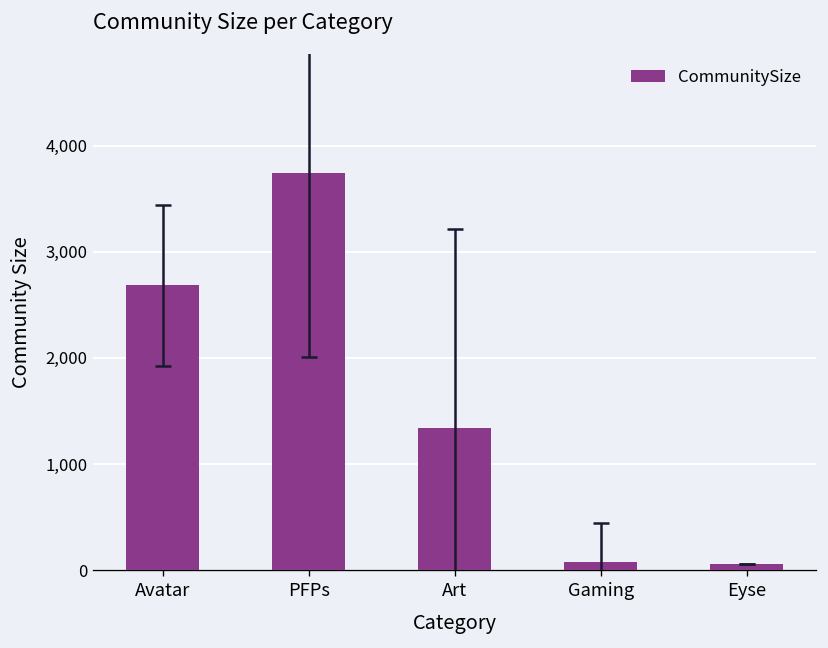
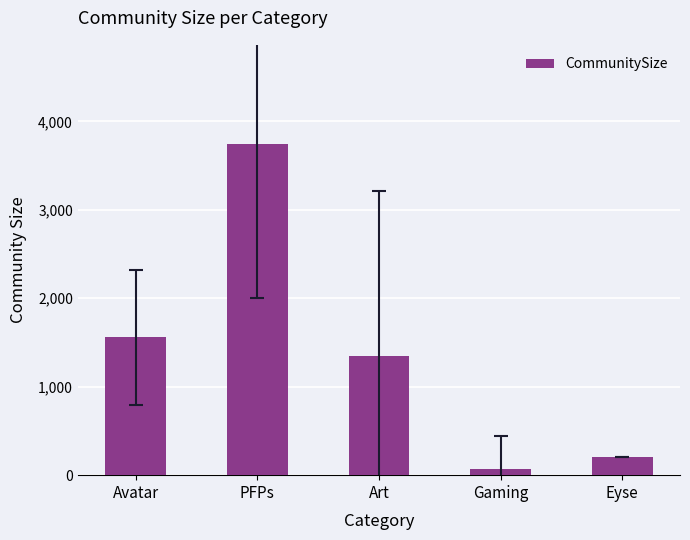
  {
    "CommunitySize": {
-     "Avatar": "2,700",
+     "Avatar": "1,600",
      "PFPs": "3,700",
      "Art": "1,300",
      "Gaming": "100",
-     "Eyse": "100"
+     "Eyse": "200"
    }
  }
